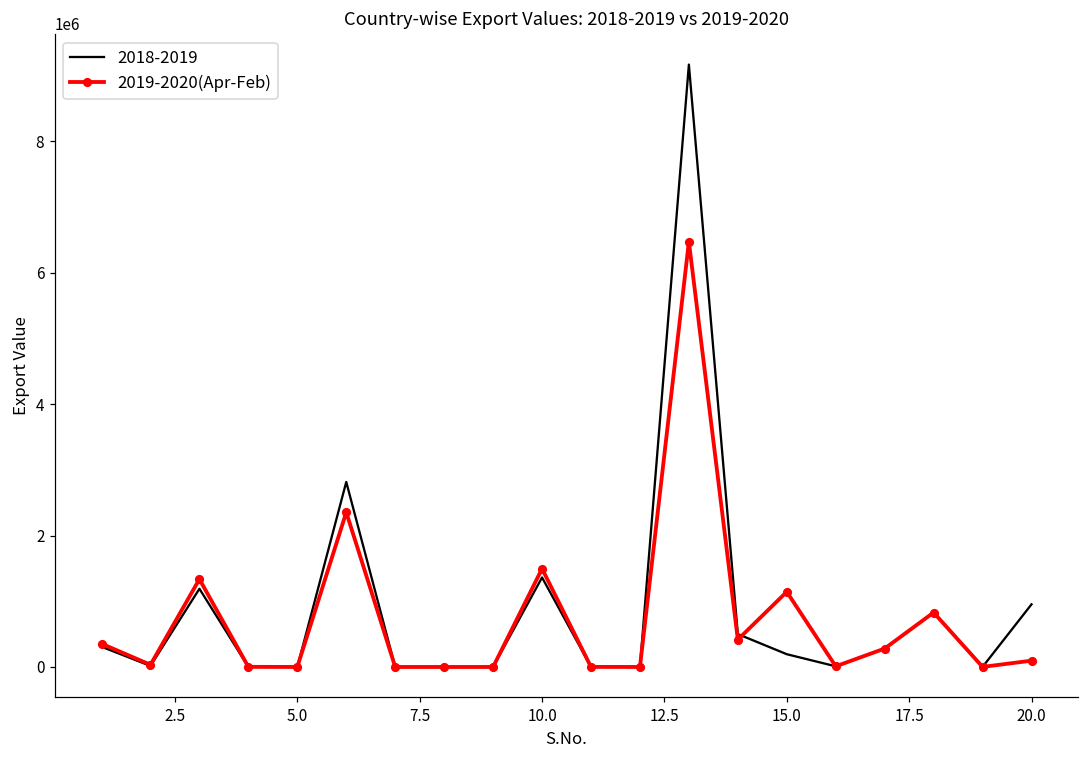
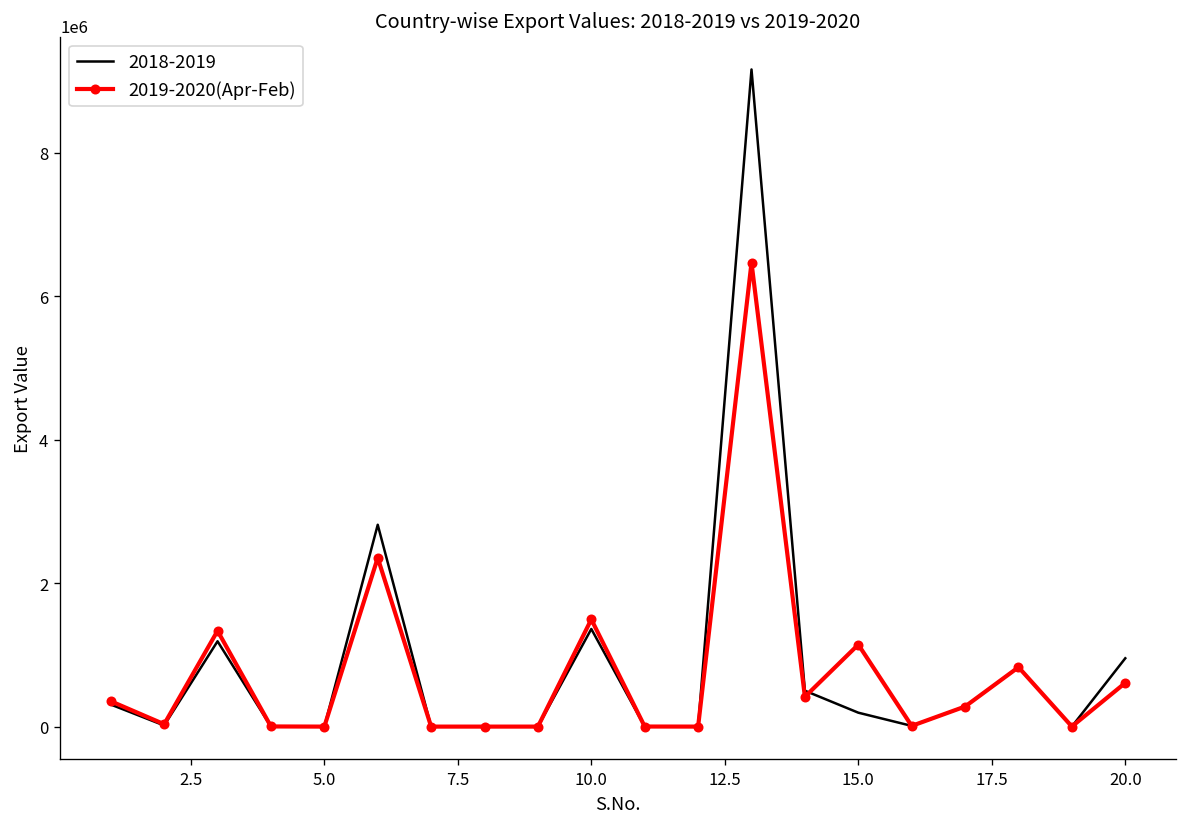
  {
    "2018-2019": {
      "10.0": 1400000,
      "15.0": 200000,
      "20.0": 1000000
    },
    "2019-2020(Apr-Feb)": {
      "10.0": 1500000,
      "15.0": 1100000,
-     "20.0": 100000
+     "20.0": 600000
    }
  }
